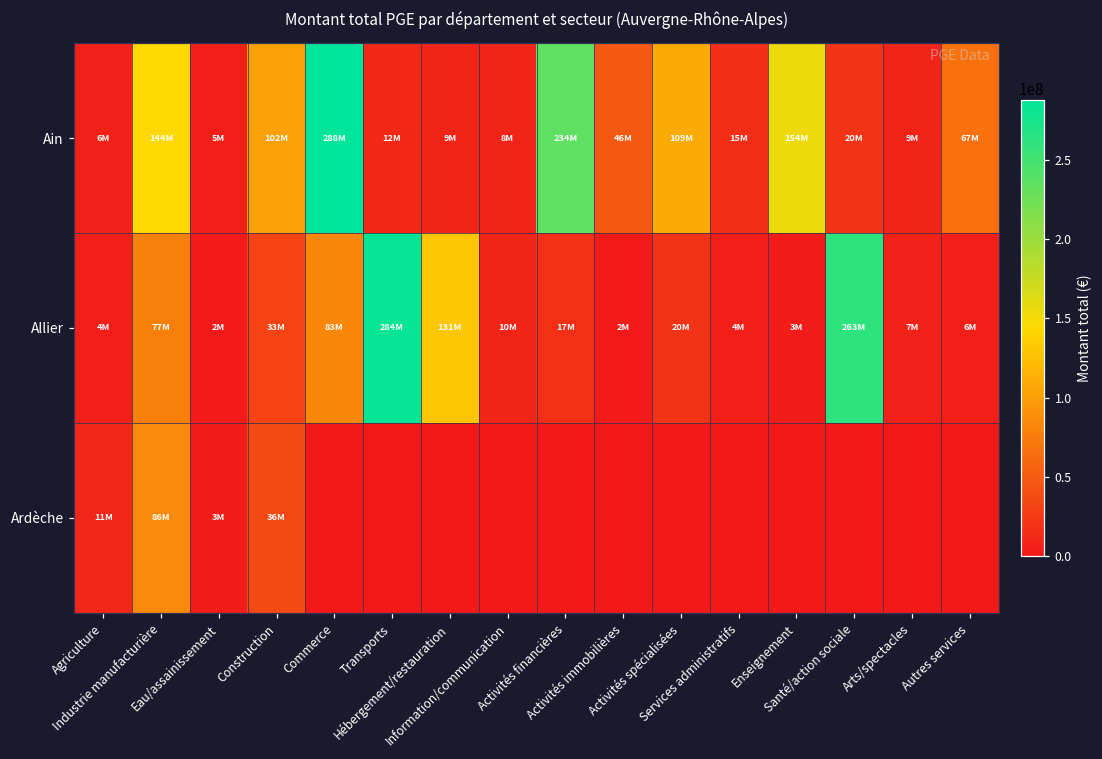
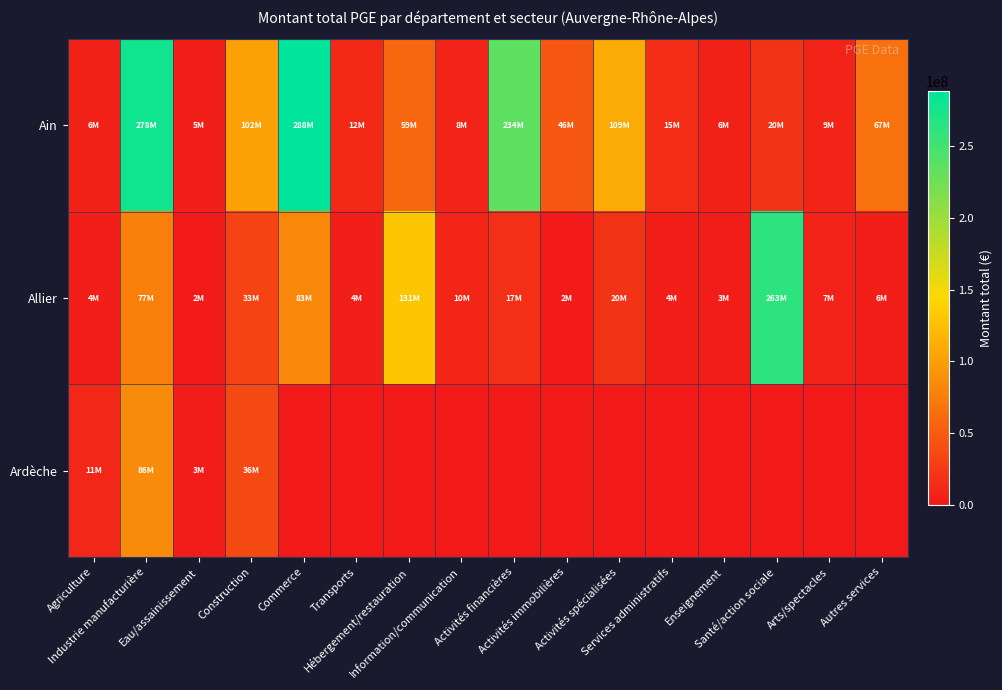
  {
    "Ain": {
      "Agriculture": "6M",
-     "Industrie manufacturière": "144M",
+     "Industrie manufacturière": "278M",
      "Eau/assainissement": "5M",
      "Construction": "102M",
      "Commerce": "288M",
      "Transports": "12M",
-     "Hébergement/restauration": "9M",
+     "Hébergement/restauration": "59M",
      "Information/communication": "8M",
      "Activités financières": "234M",
      "Activités immobilières": "46M",
      "Activités spécialisées": "109M",
      "Services administratifs": "15M",
-     "Enseignement": "154M",
+     "Enseignement": "6M",
      "Santé/action sociale": "20M",
      "Arts/spectacles": "9M"
    },
    "Allier": {
      "Agriculture": "4M",
      "Industrie manufacturière": "77M",
      "Eau/assainissement": "2M",
      "Construction": "33M",
      "Commerce": "83M",
-     "Transports": "284M",
+     "Transports": "4M",
      "Hébergement/restauration": "131M",
      "Information/communication": "10M",
      "Activités financières": "17M",
      "Activités immobilières": "2M",
      "Activités spécialisées": "20M",
      "Services administratifs": "4M",
      "Enseignement": "3M",
      "Santé/action sociale": "263M",
      "Arts/spectacles": "7M",
      "Autres services": "6M"
    },
    "Ardèche": {
      "Agriculture": "11M",
      "Industrie manufacturière": "86M",
      "Eau/assainissement": "3M",
      "Construction": "36M"
    }
  }
